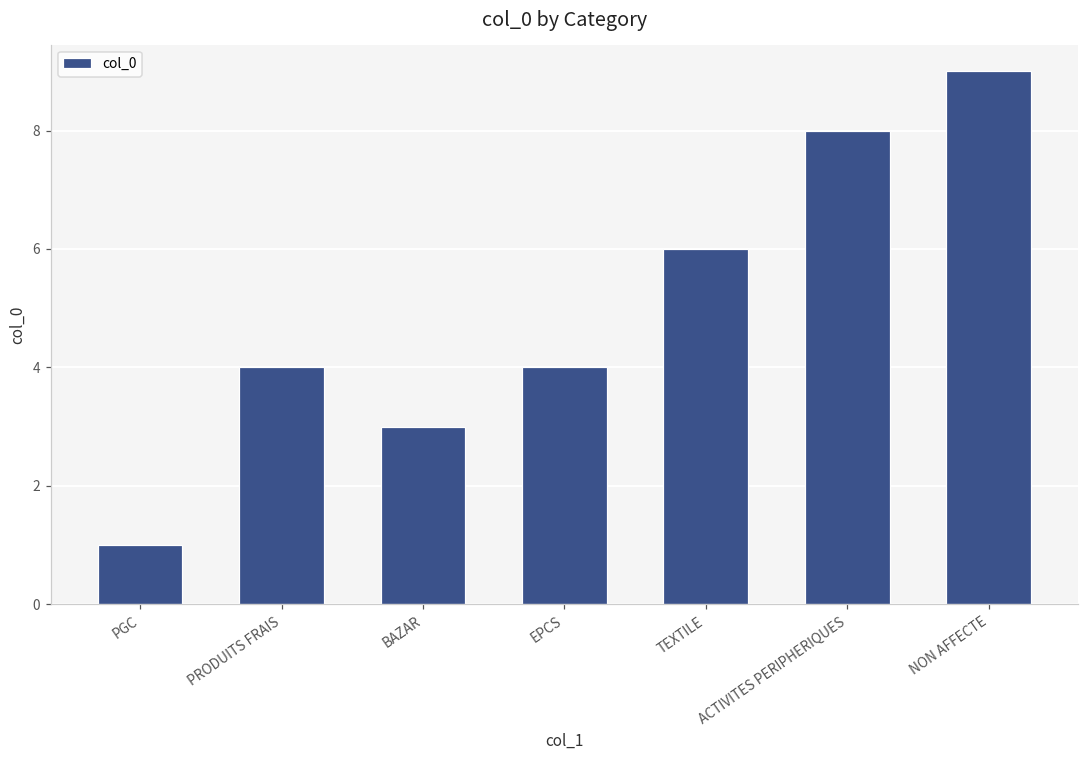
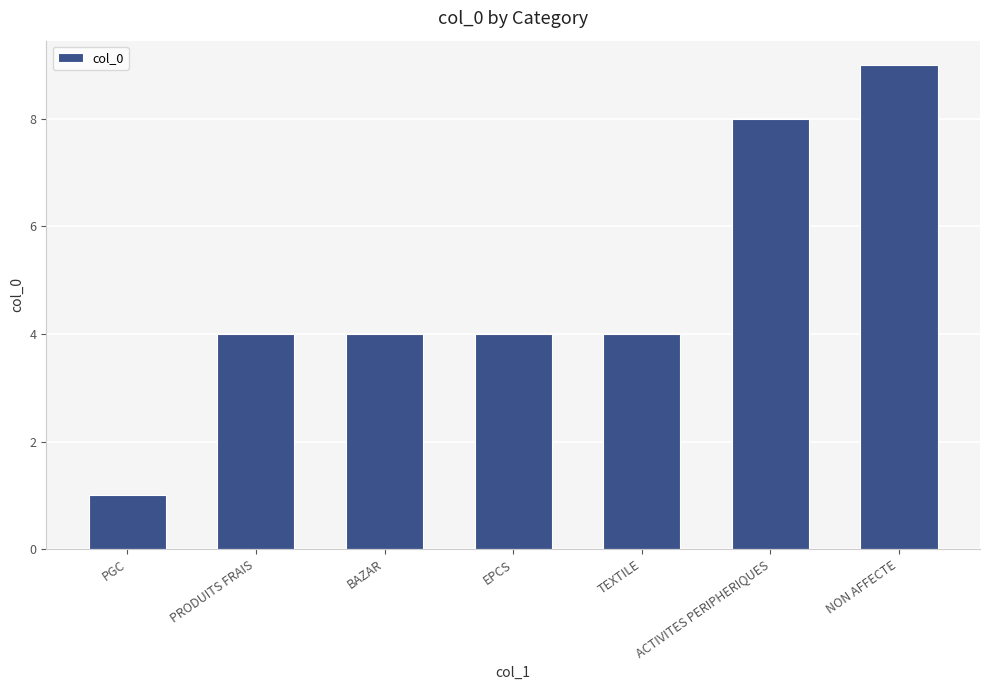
  {
    "PGC": 1,
    "PRODUITS FRAIS": 4,
-   "BAZAR": 3,
+   "BAZAR": 4,
    "EPCS": 4,
-   "TEXTILE": 6,
+   "TEXTILE": 4,
    "ACTIVITES PERIPHERIQUES": 8,
    "NON AFFECTE": 9
  }
